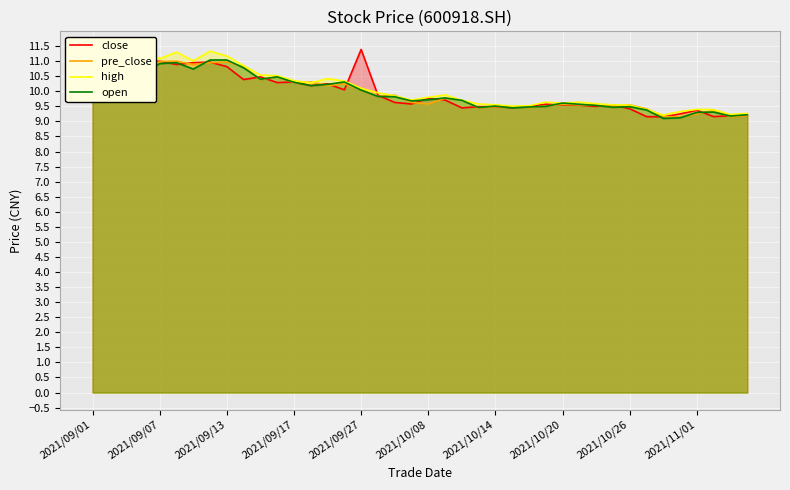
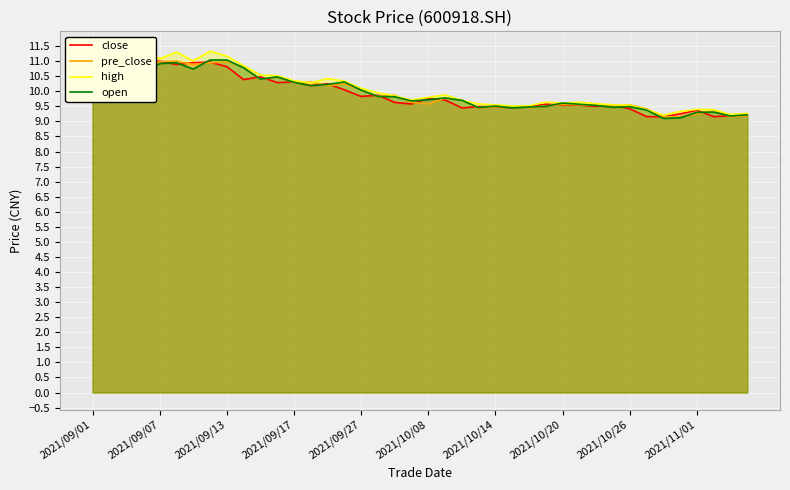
  {
    "close": {
      "2021/09/13": 10.8,
-     "2021/09/27": 11.4
+     "2021/09/27": 9.8
    },
    "pre_close": {
      "2021/10/08": 9.6
    },
    "high": {
      "2021/09/13": 11.2
    }
  }
